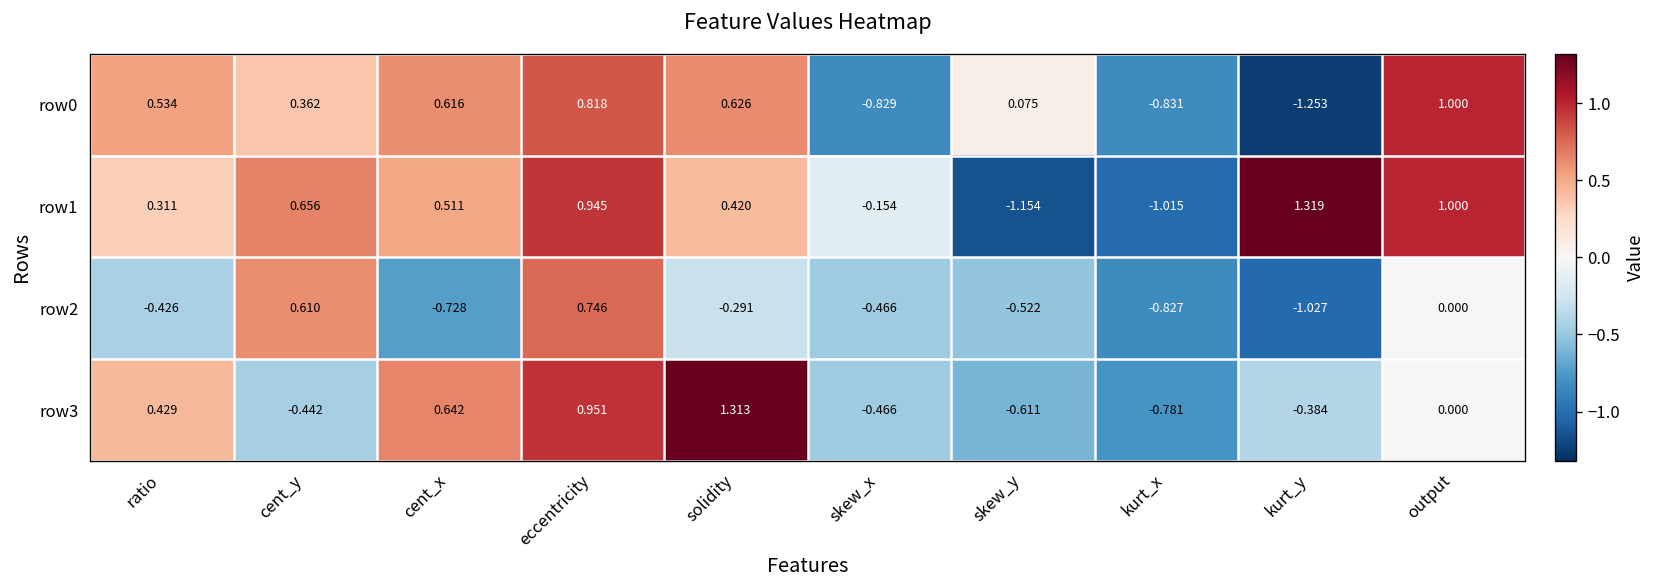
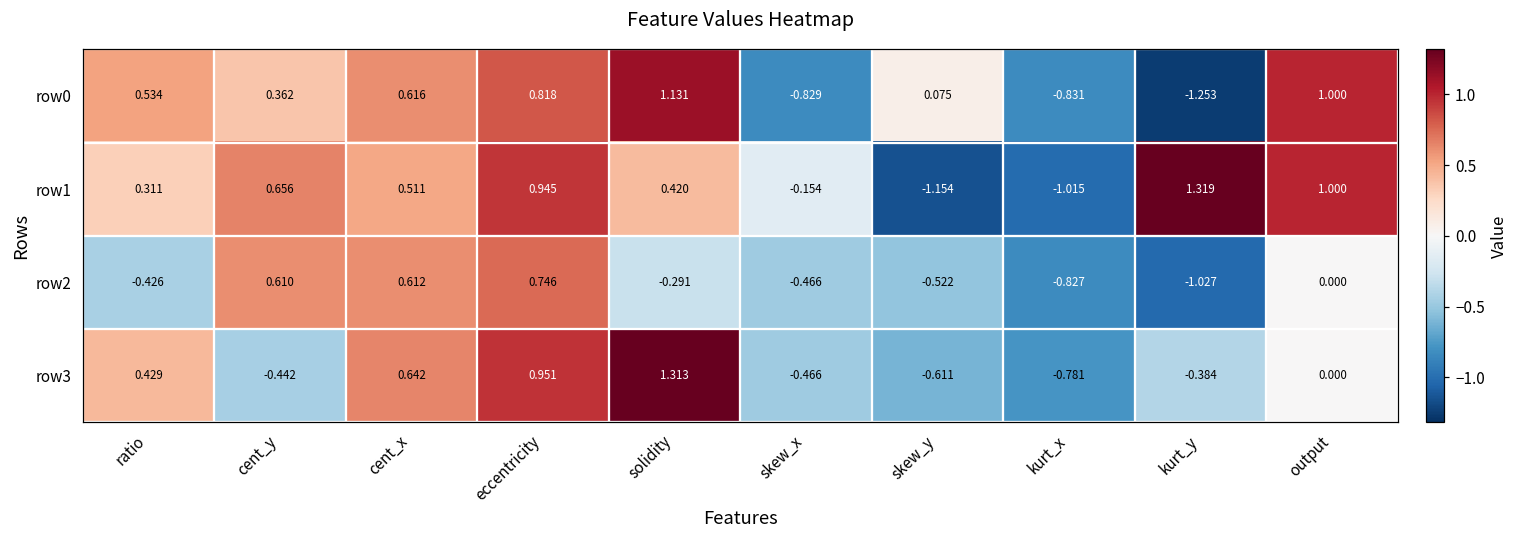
  {
    "row0": {
      "ratio": 0.534,
      "cent_y": 0.362,
      "cent_x": 0.616,
      "eccentricity": 0.818,
-     "solidity": 0.626,
+     "solidity": 1.131,
      "skew_x": -0.829,
      "skew_y": 0.075,
      "kurt_x": -0.831,
      "kurt_y": -1.253,
      "output": 1.000
    },
    "row1": {
      "ratio": 0.311,
      "cent_y": 0.656,
      "cent_x": 0.511,
      "eccentricity": 0.945,
      "solidity": 0.420,
      "skew_x": -0.154,
      "skew_y": -1.154,
      "kurt_x": -1.015,
      "kurt_y": 1.319,
      "output": 1.000
    },
    "row2": {
      "ratio": -0.426,
      "cent_y": 0.610,
-     "cent_x": -0.728,
+     "cent_x": 0.612,
      "eccentricity": 0.746,
      "solidity": -0.291,
      "skew_x": -0.466,
      "skew_y": -0.522,
      "kurt_x": -0.827,
      "kurt_y": -1.027,
      "output": 0.000
    },
    "row3": {
      "ratio": 0.429,
      "cent_y": -0.442,
      "cent_x": 0.642,
      "eccentricity": 0.951,
      "solidity": 1.313,
      "skew_x": -0.466,
      "skew_y": -0.611,
      "kurt_x": -0.781,
      "kurt_y": -0.384,
      "output": 0.000
    }
  }
